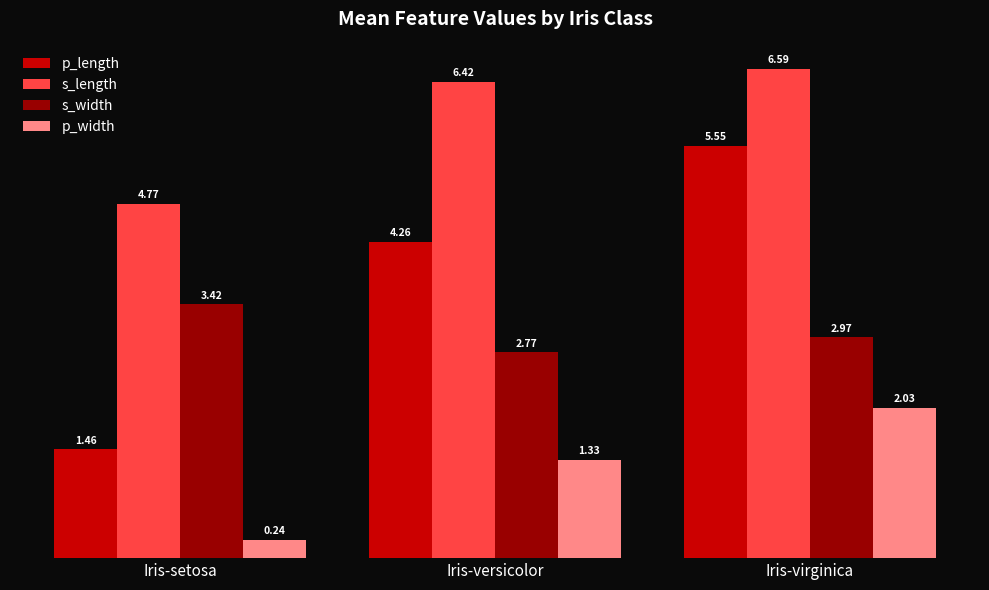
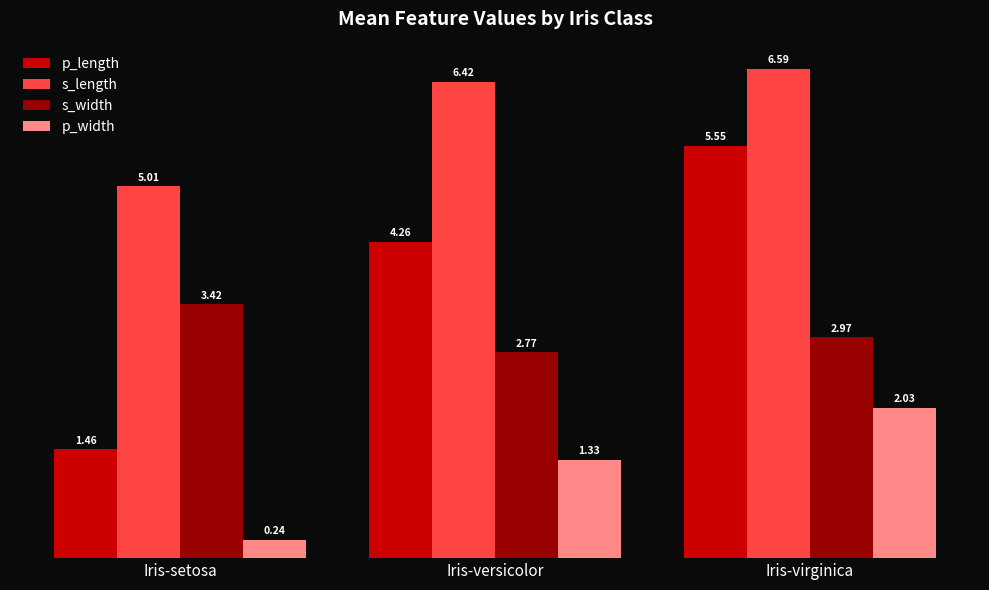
  {
    "s_length": {
-     "Iris-setosa": 4.77,
+     "Iris-setosa": 5.01,
      "Iris-versicolor": 6.42,
      "Iris-virginica": 6.59
    },
    "p_width": {
      "Iris-setosa": 0.24,
      "Iris-versicolor": 1.33,
      "Iris-virginica": 2.03
    }
  }
